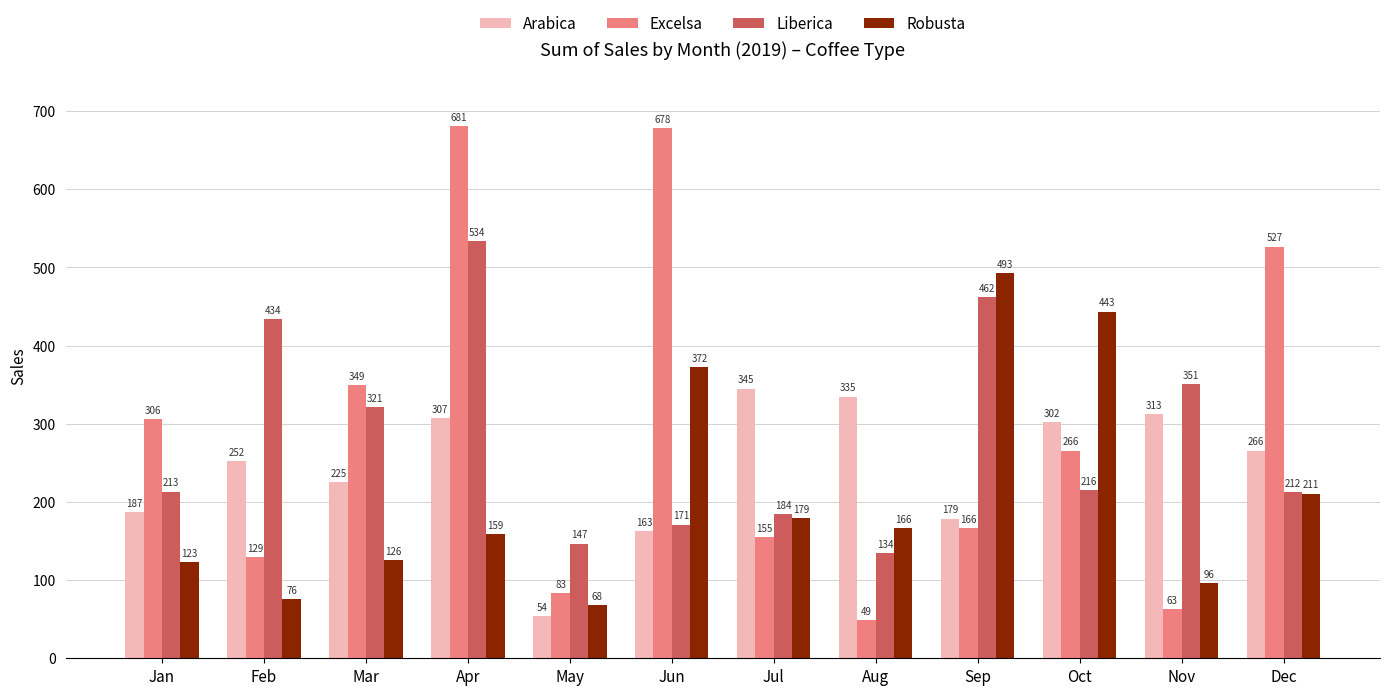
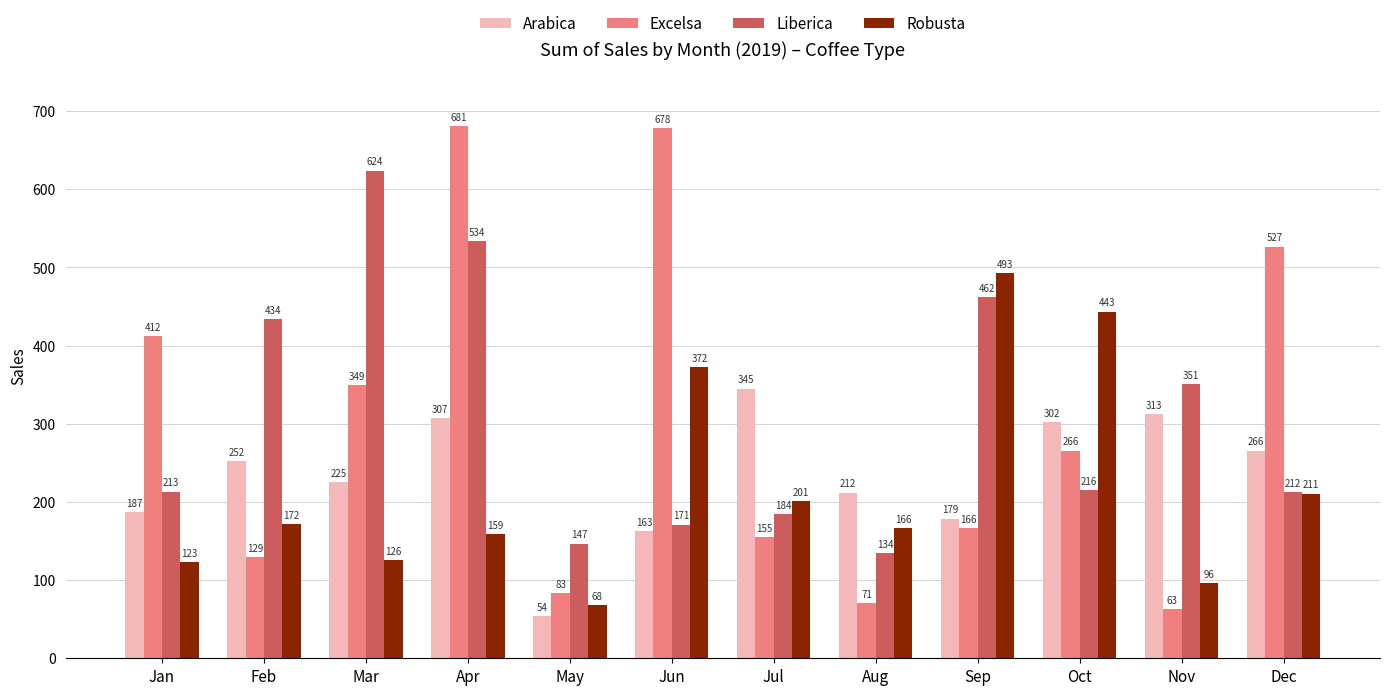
  {
    "Arabica": {
      "Jan": 187,
      "Feb": 252,
      "Mar": 225,
      "Apr": 307,
      "May": 54,
      "Jun": 163,
      "Jul": 345,
-     "Aug": 335,
+     "Aug": 212,
      "Sep": 179,
      "Oct": 302,
      "Nov": 313,
      "Dec": 266
    },
    "Excelsa": {
-     "Jan": 306,
+     "Jan": 412,
      "Feb": 129,
      "Mar": 349,
      "Apr": 681,
      "May": 83,
      "Jun": 678,
      "Jul": 155,
-     "Aug": 49,
+     "Aug": 71,
      "Sep": 166,
      "Oct": 266,
      "Nov": 63,
      "Dec": 527
    },
    "Liberica": {
      "Jan": 213,
      "Feb": 434,
-     "Mar": 321,
+     "Mar": 624,
      "Apr": 534,
      "May": 147,
      "Jun": 171,
      "Jul": 184,
      "Aug": 134,
      "Sep": 462,
      "Oct": 216,
      "Nov": 351,
      "Dec": 212
    },
    "Robusta": {
      "Jan": 123,
-     "Feb": 76,
+     "Feb": 172,
      "Mar": 126,
      "Apr": 159,
      "May": 68,
      "Jun": 372,
-     "Jul": 179,
+     "Jul": 201,
      "Aug": 166,
      "Sep": 493,
      "Oct": 443,
      "Nov": 96,
      "Dec": 211
    }
  }
